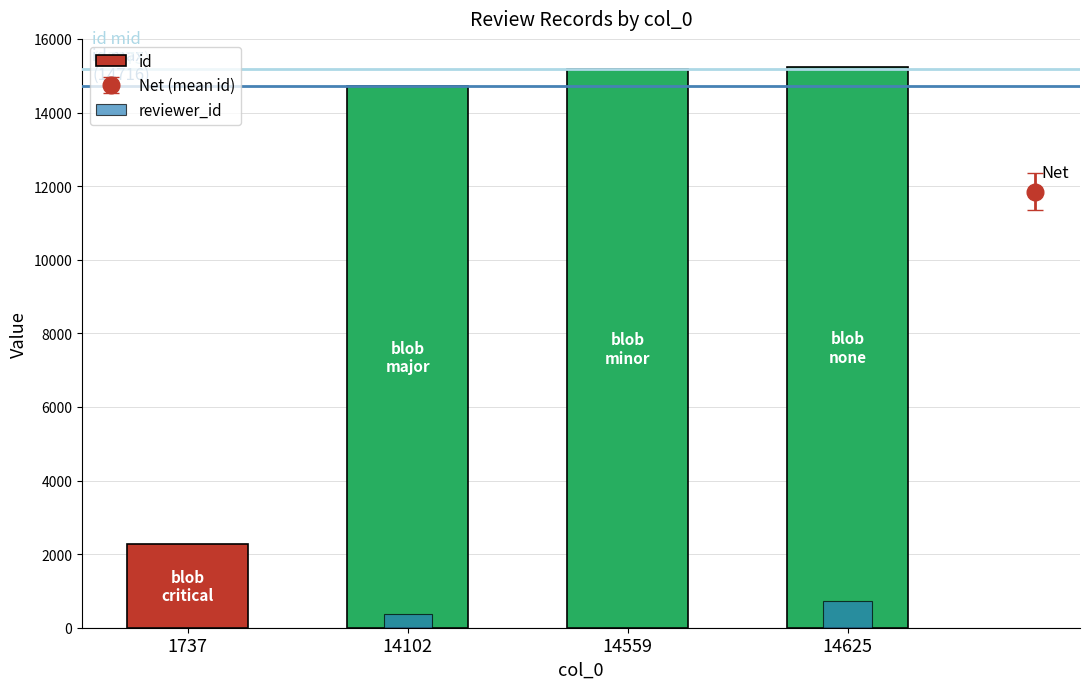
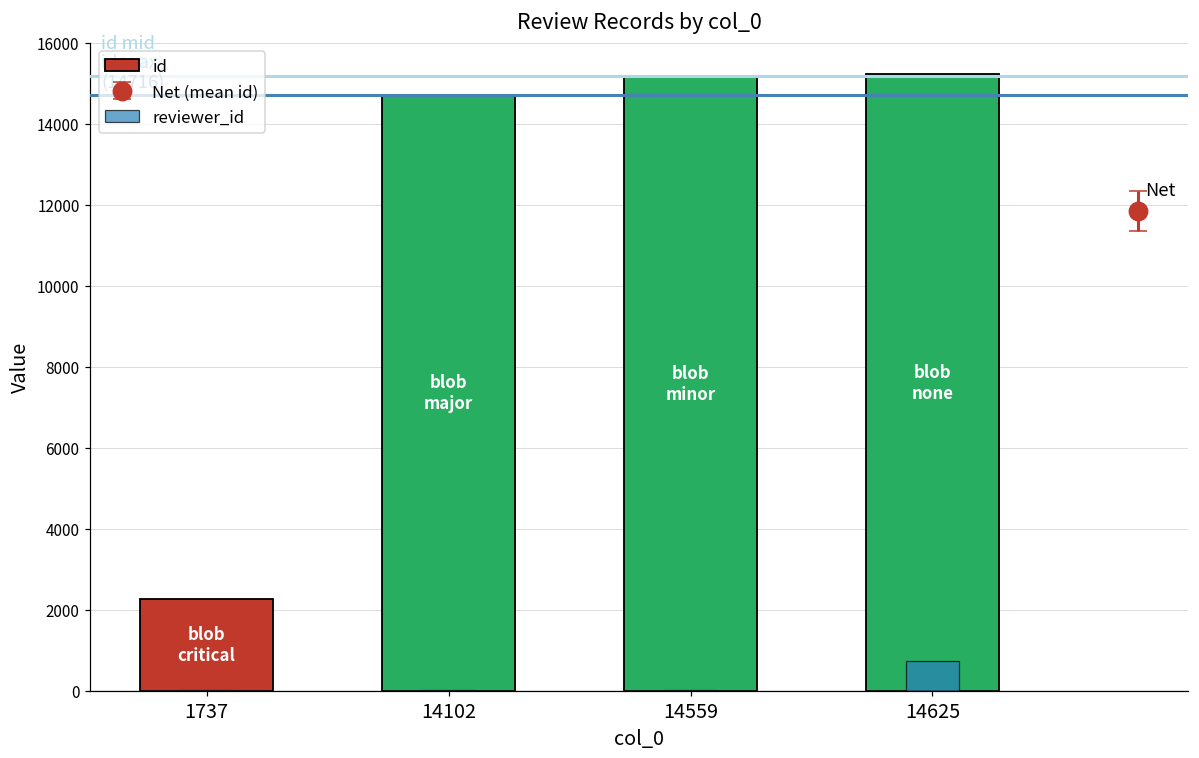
  {
    "reviewer_id": {
-     "14102": 400
+     "14102": 0
    }
  }
